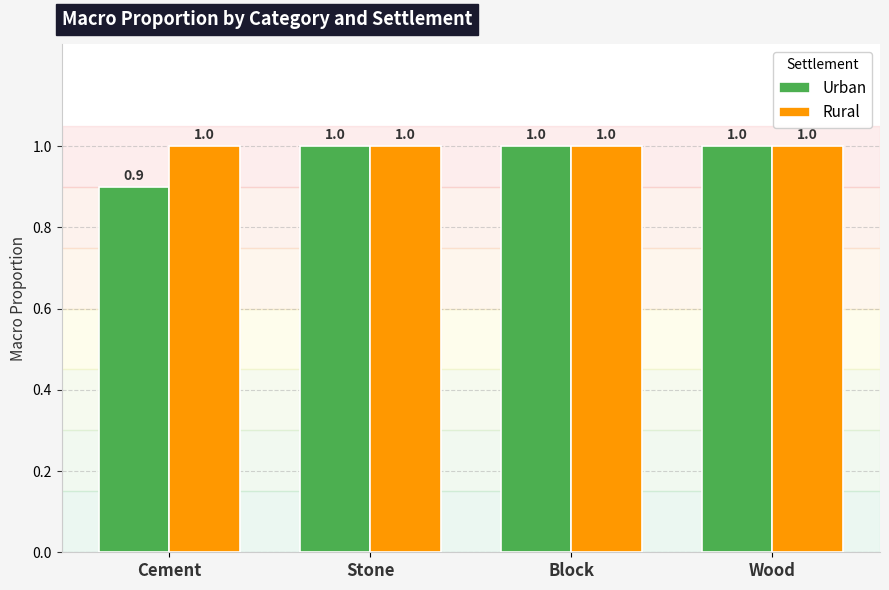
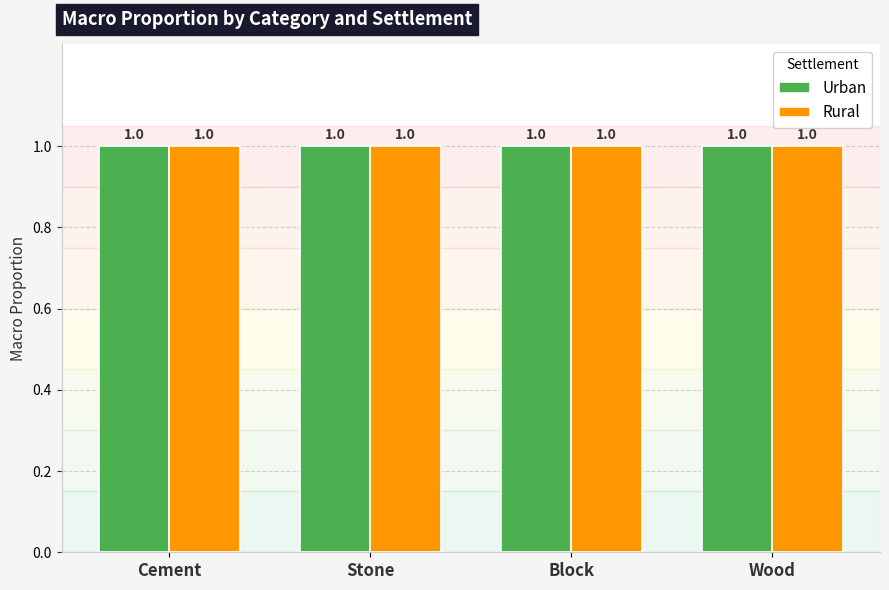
  {
    "Urban": {
-     "Cement": 0.9,
+     "Cement": 1.0,
      "Stone": 1.0,
      "Block": 1.0,
      "Wood": 1.0
    },
    "Rural": {
      "Cement": 1.0,
      "Stone": 1.0,
      "Block": 1.0,
      "Wood": 1.0
    }
  }
